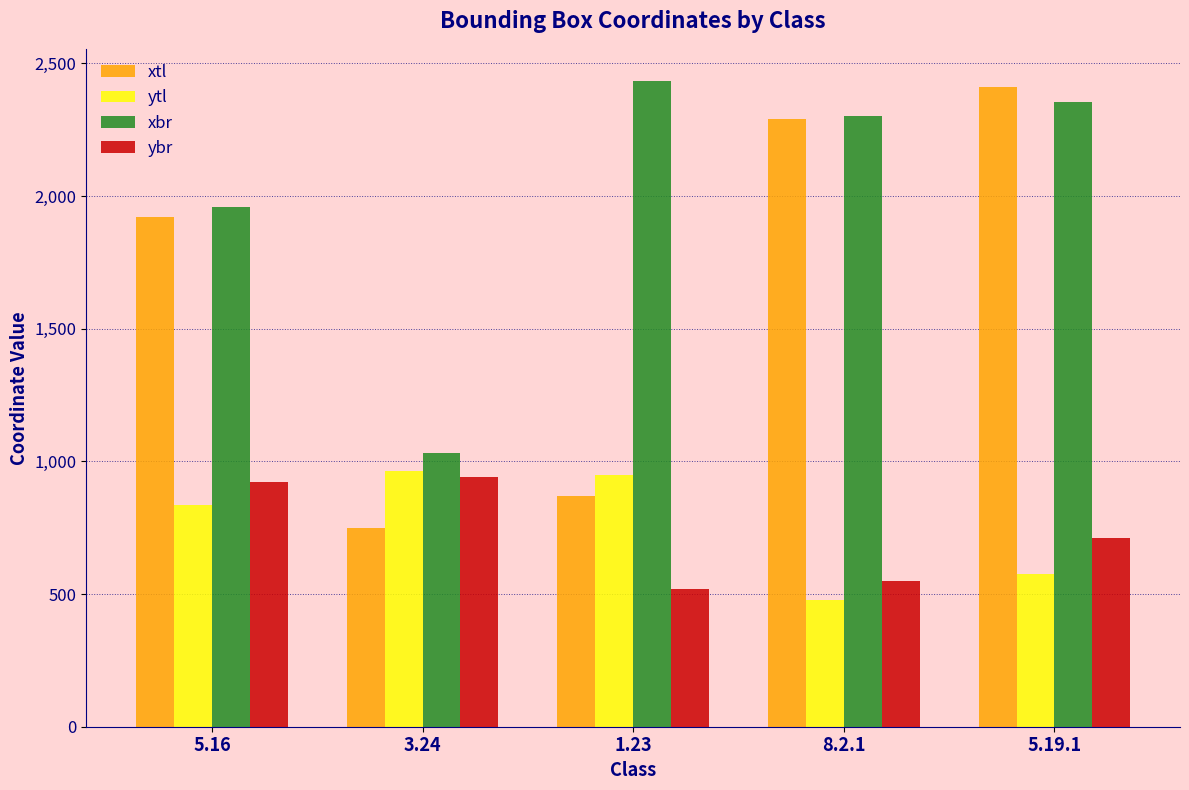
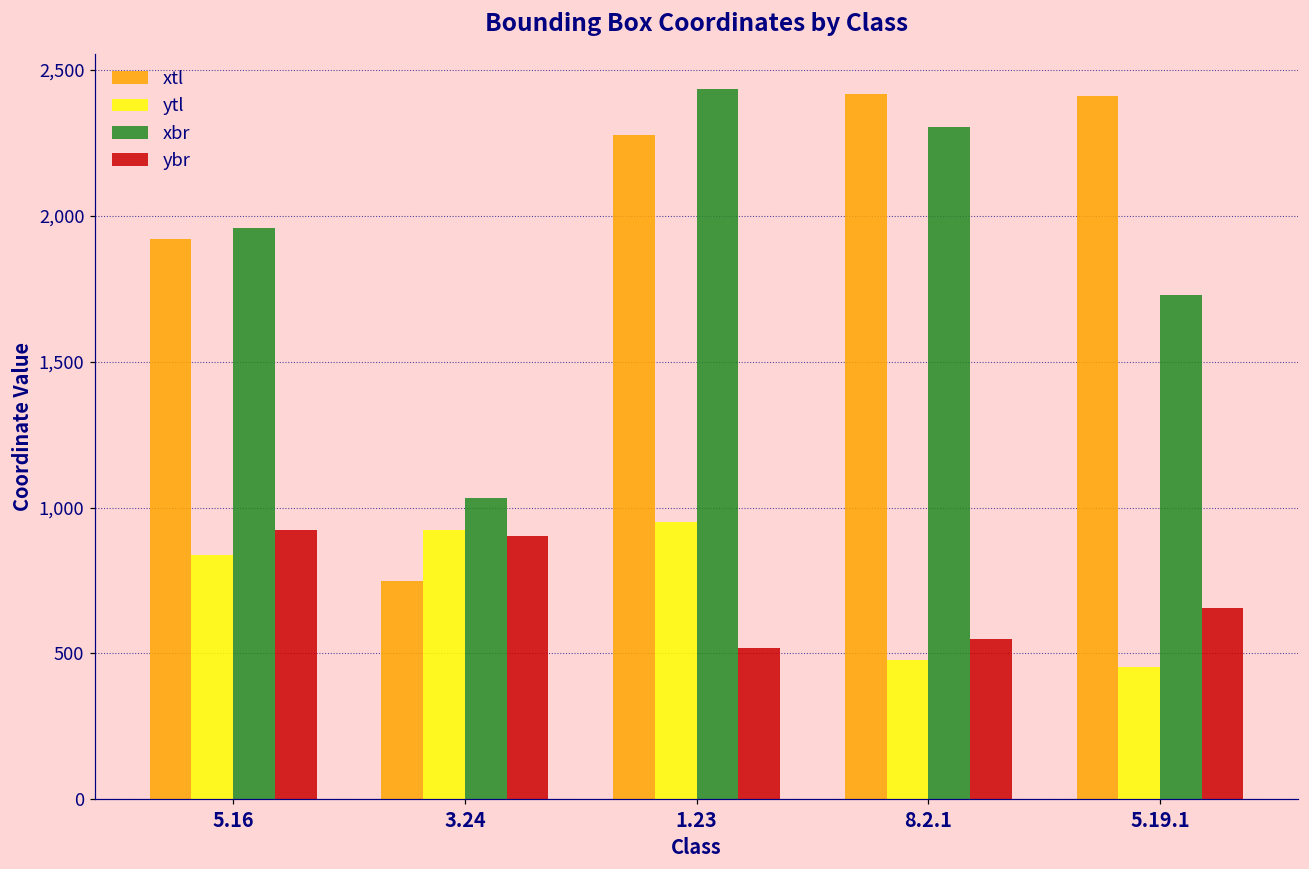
  {
    "xtl": {
      "5.16": "1,920",
      "3.24": "750",
-     "1.23": "870",
-     "8.2.1": "2,290",
+     "1.23": "2,280",
+     "8.2.1": "2,420",
      "5.19.1": "2,410"
    },
    "ytl": {
      "5.16": "840",
-     "3.24": "960",
+     "3.24": "920",
      "1.23": "950",
      "8.2.1": "480",
-     "5.19.1": "580"
+     "5.19.1": "460"
    },
    "xbr": {
      "5.16": "1,960",
      "3.24": "1,030",
      "1.23": "2,430",
      "8.2.1": "2,300",
-     "5.19.1": "2,350"
+     "5.19.1": "1,730"
    },
    "ybr": {
      "5.16": "920",
-     "3.24": "940",
+     "3.24": "900",
      "1.23": "520",
      "8.2.1": "550",
-     "5.19.1": "710"
+     "5.19.1": "660"
    }
  }
